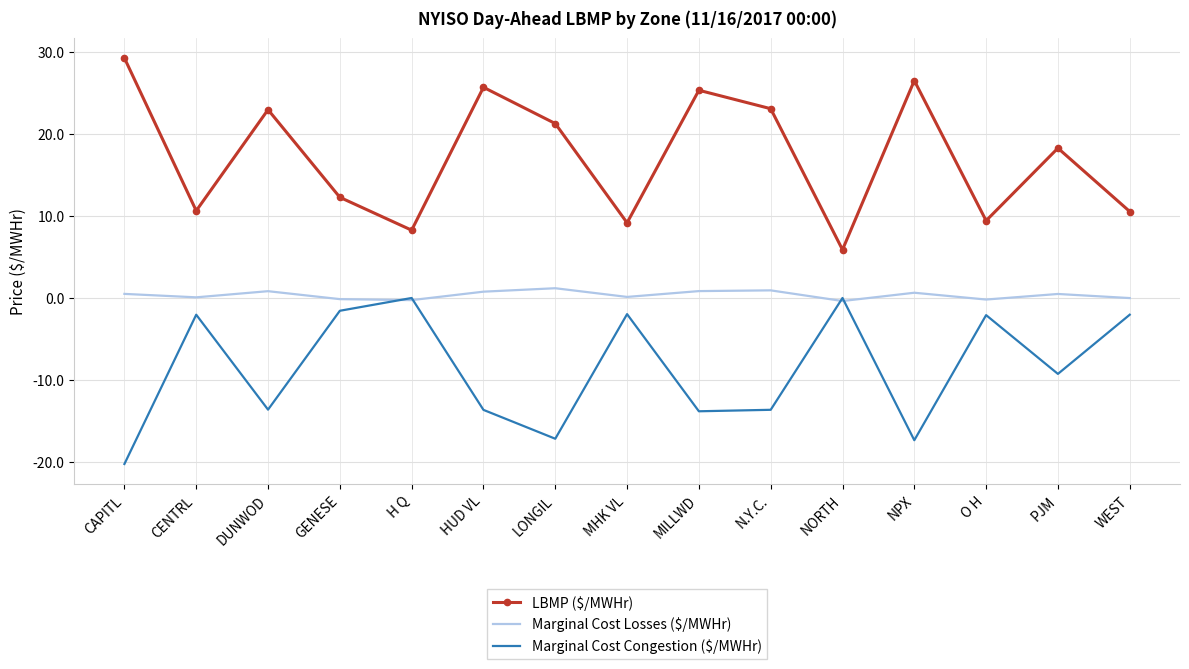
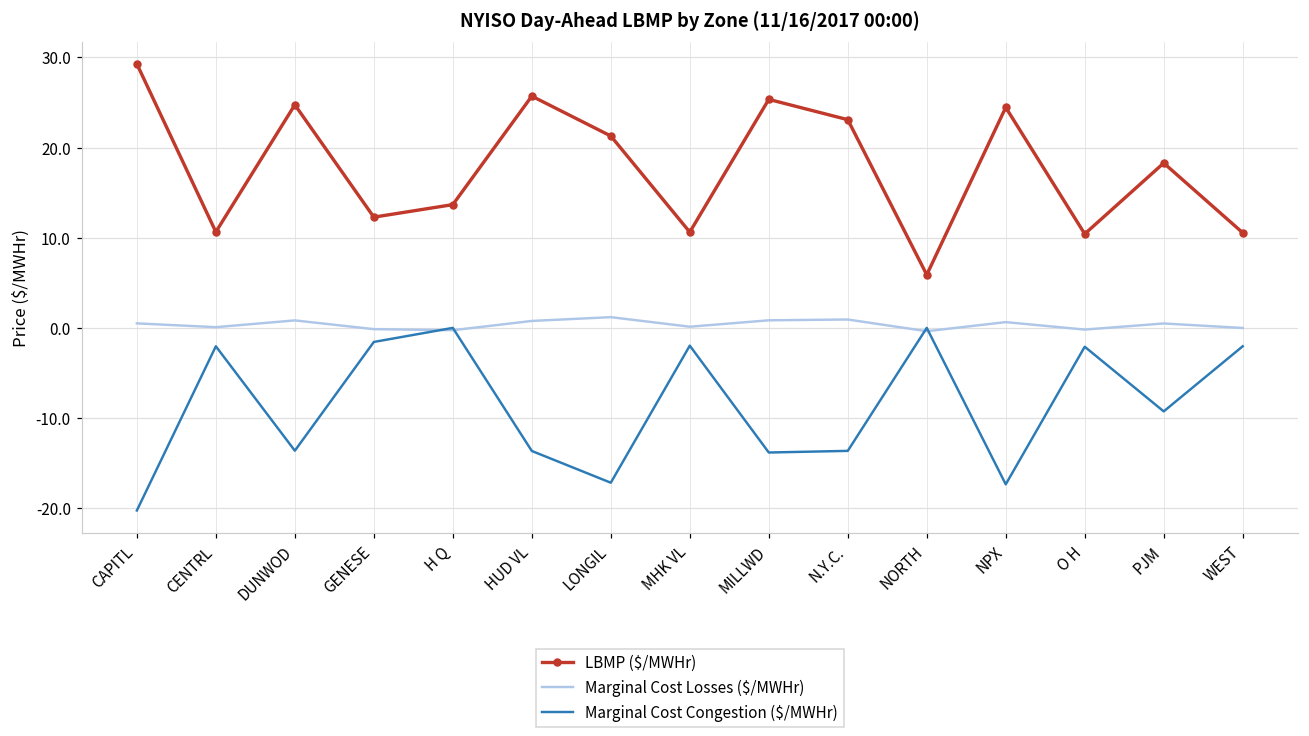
  {
    "LBMP ($/MWHr)": {
      "CAPITL": 29,
      "CENTRL": 11,
-     "DUNWOD": 23,
+     "DUNWOD": 25,
      "GENESE": 12,
-     "H Q": 8,
+     "H Q": 14,
      "HUD VL": 26,
      "LONGIL": 21,
-     "MHK VL": 9,
+     "MHK VL": 11,
      "MILLWD": 25,
      "N.Y.C.": 23,
      "NORTH": 6,
-     "NPX": 27,
-     "O H": 9,
+     "NPX": 24,
+     "O H": 10,
      "PJM": 18,
      "WEST": 11
    },
    "Marginal Cost Losses ($/MWHr)": {
      "CAPITL": 1,
      "CENTRL": 0,
      "DUNWOD": 1,
      "GENESE": 0,
      "HUD VL": 1,
      "LONGIL": 1,
      "MHK VL": 0,
      "MILLWD": 1,
      "N.Y.C.": 1,
      "NORTH": 0,
      "NPX": 1,
      "O H": 0,
      "PJM": 0,
      "WEST": 0
    },
    "Marginal Cost Congestion ($/MWHr)": {
      "CAPITL": -20,
      "CENTRL": -2,
      "DUNWOD": -14,
      "GENESE": -2,
      "HUD VL": -14,
      "LONGIL": -17,
      "MHK VL": -2,
      "MILLWD": -14,
      "N.Y.C.": -14,
      "NORTH": 0,
      "NPX": -17,
      "O H": -2,
      "PJM": -9,
      "WEST": -2
    }
  }
